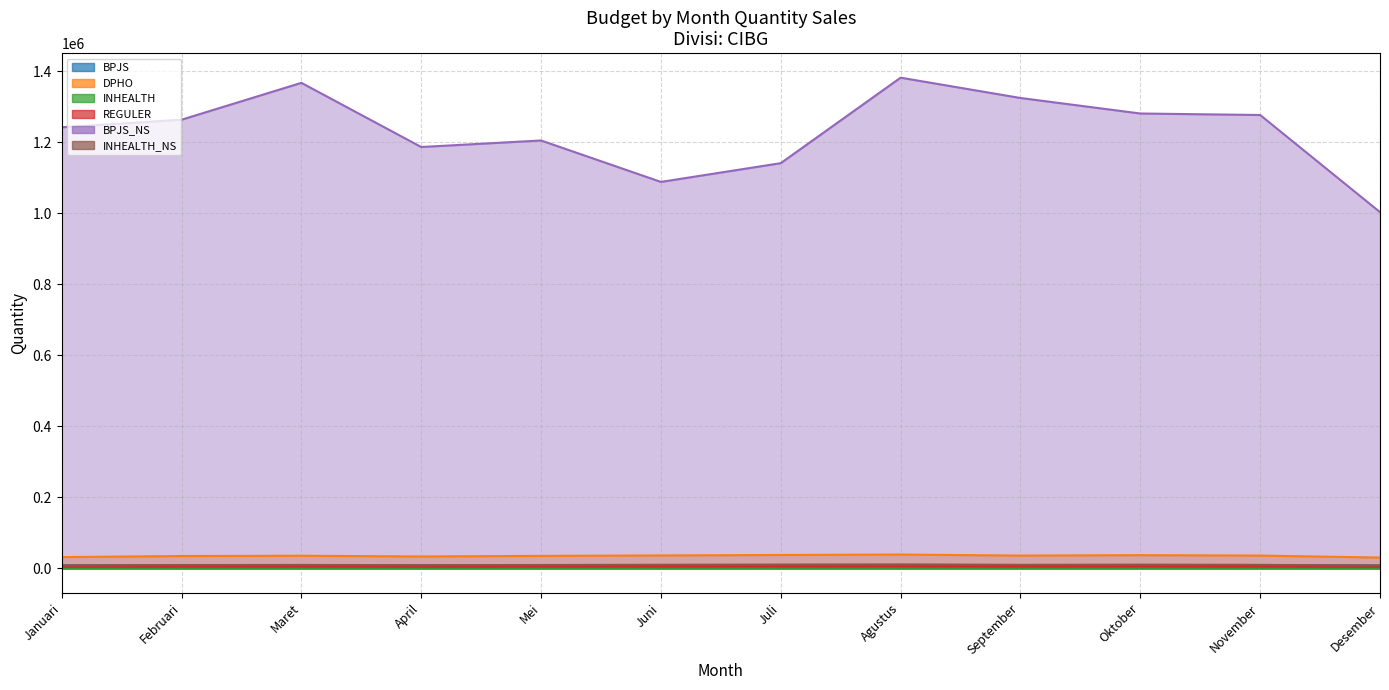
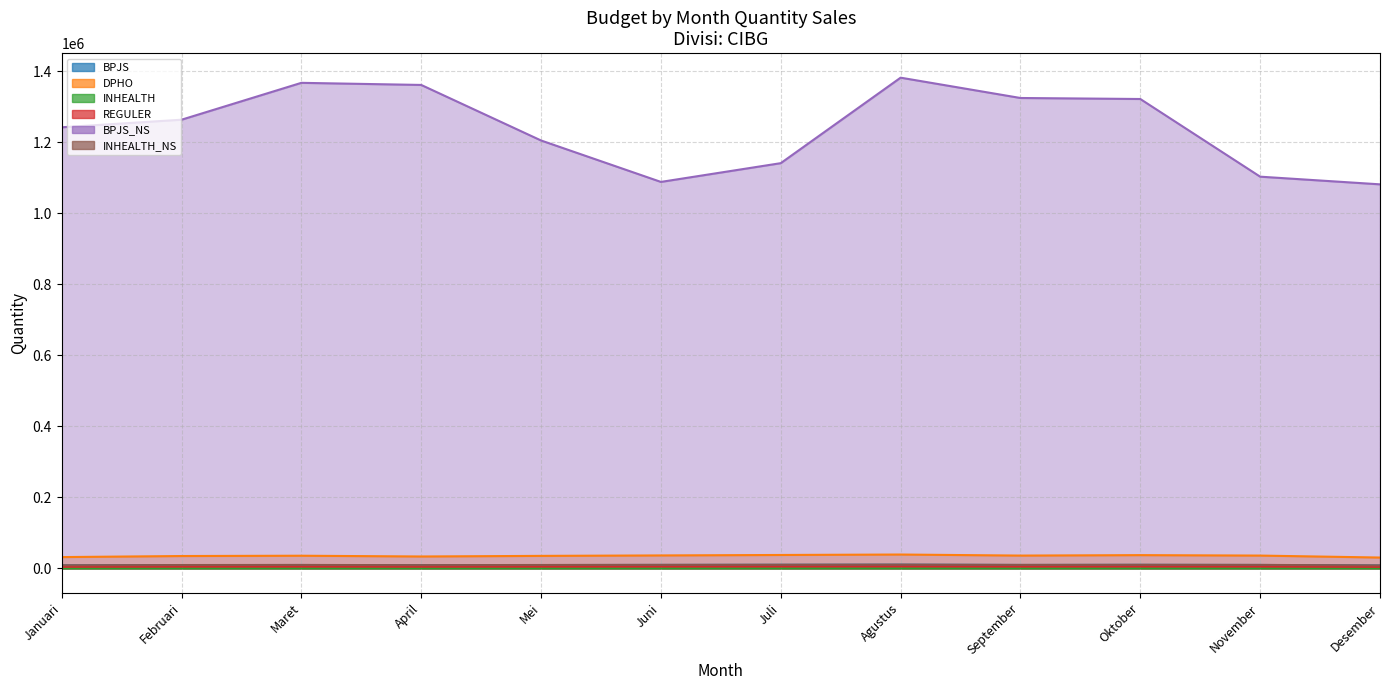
  {
    "BPJS_NS": {
      "Januari": 1240000,
      "Maret": 1370000,
-     "April": 1190000,
+     "April": 1360000,
      "Mei": 1200000,
      "Juni": 1090000,
      "Juli": 1140000,
      "Agustus": 1380000,
      "September": 1320000,
-     "Oktober": 1280000,
-     "November": 1280000,
-     "Desember": 1000000
+     "Oktober": 1320000,
+     "November": 1100000,
+     "Desember": 1080000
    }
  }
